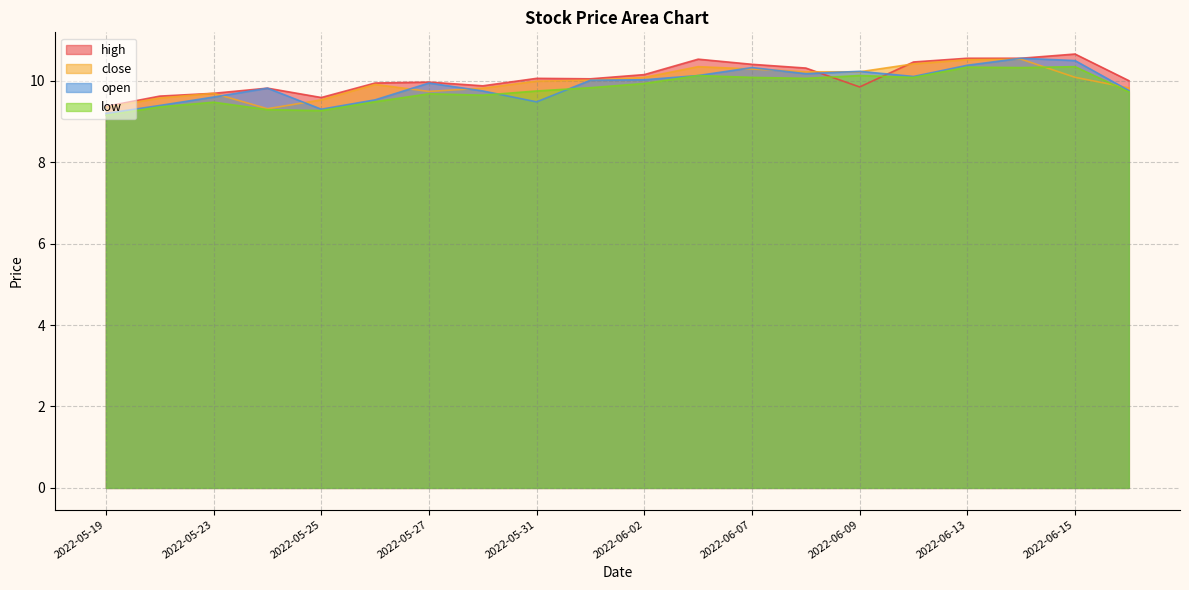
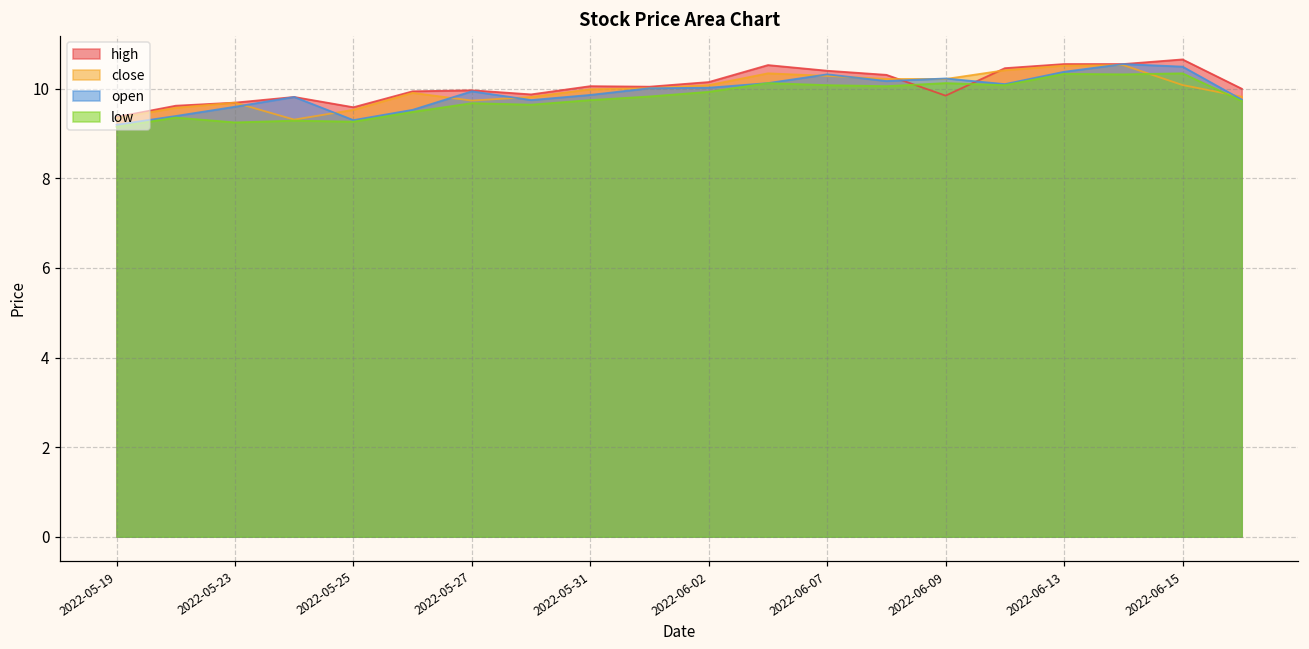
  {
    "high": {
      "2022-05-31": 10.1,
      "2022-06-02": 10.1,
      "2022-06-07": 10.4,
      "2022-06-09": 9.8,
      "2022-06-15": 10.7
    },
    "close": {
      "2022-05-31": 10.0,
      "2022-06-15": 10.1
    },
    "open": {
      "2022-05-23": 9.6,
-     "2022-05-31": 9.5,
+     "2022-05-31": 9.9,
      "2022-06-15": 10.5
    },
    "low": {
-     "2022-05-23": 9.5,
+     "2022-05-23": 9.2,
      "2022-05-31": 9.7,
      "2022-06-02": 9.9,
      "2022-06-07": 10.1,
      "2022-06-09": 10.1,
      "2022-06-15": 10.3
    }
  }
